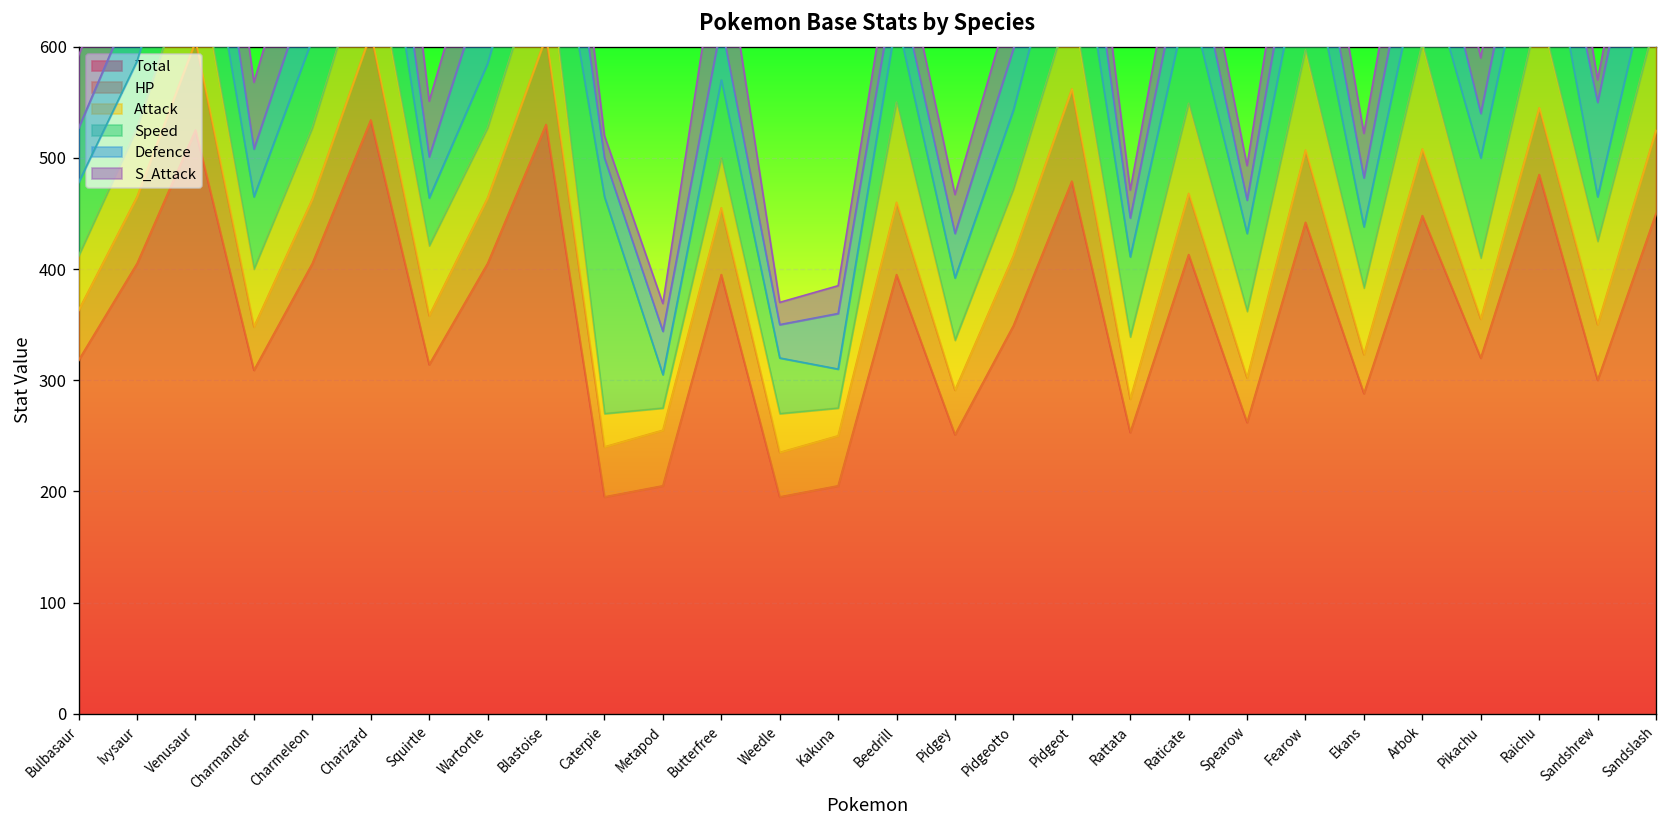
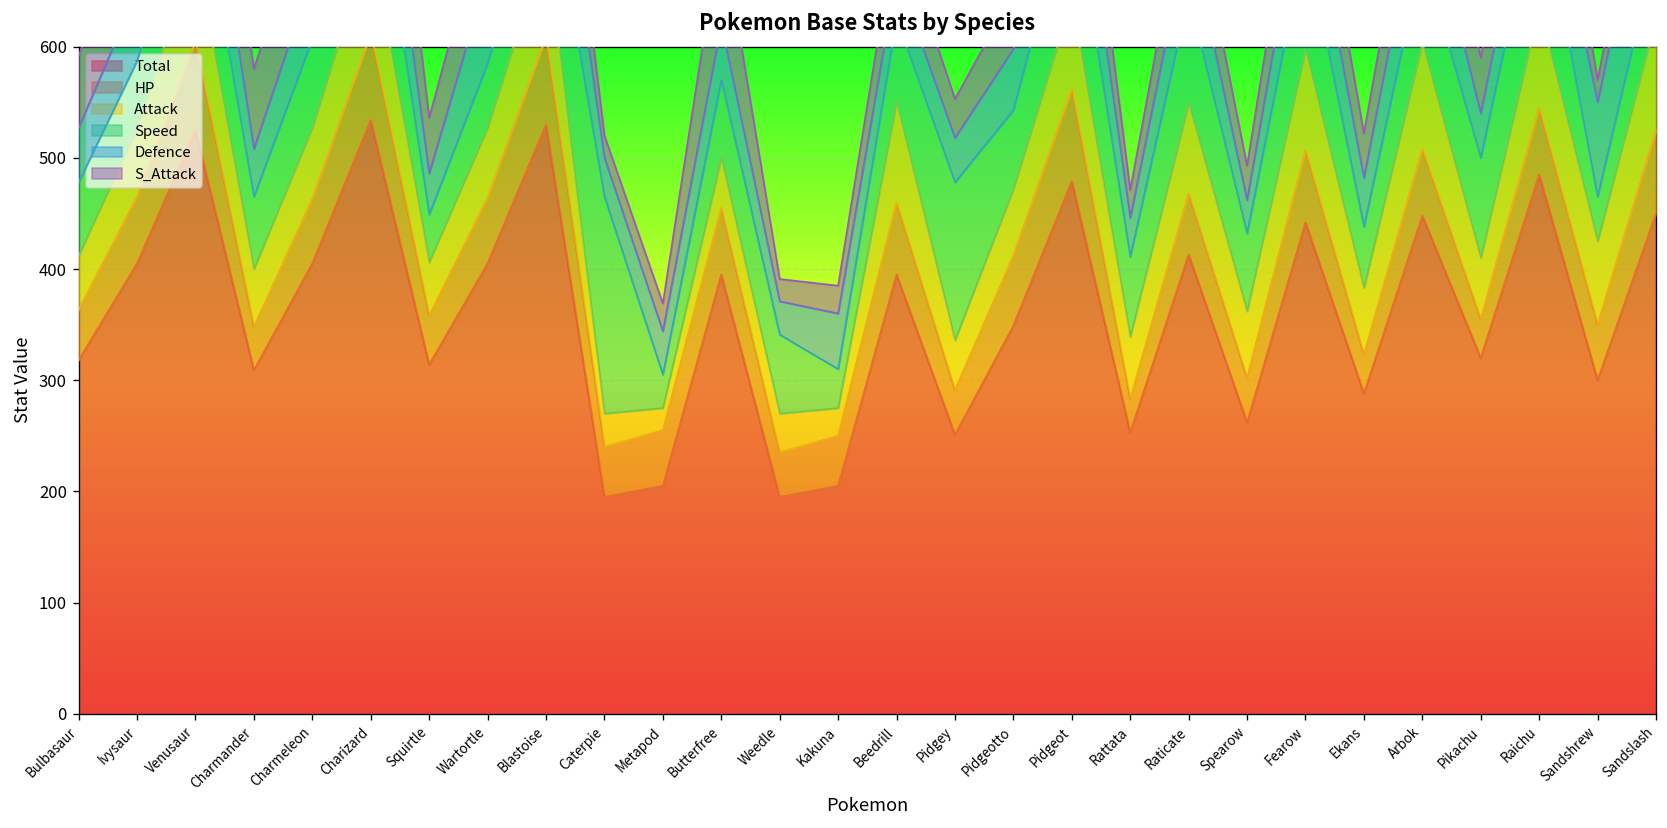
  {
    "Attack": {
      "Bulbasaur": 50,
      "Charmander": 50,
      "Charmeleon": 60,
-     "Squirtle": 60,
+     "Squirtle": 50,
      "Wartortle": 60,
      "Caterpie": 30,
      "Metapod": 20,
      "Butterfree": 50,
      "Weedle": 40,
      "Kakuna": 30,
      "Beedrill": 90,
      "Pidgey": 50,
      "Pidgeotto": 60,
      "Rattata": 60,
      "Raticate": 80,
      "Spearow": 60,
      "Fearow": 90,
      "Ekans": 60,
      "Pikachu": 60,
      "Sandshrew": 80
    },
    "Speed": {
      "Bulbasaur": 70,
      "Charmander": 70,
      "Squirtle": 40,
      "Wartortle": 60,
      "Caterpie": 200,
      "Metapod": 30,
      "Butterfree": 70,
-     "Weedle": 50,
+     "Weedle": 70,
      "Kakuna": 40,
-     "Pidgey": 60,
+     "Pidgey": 140,
      "Pidgeotto": 70,
      "Rattata": 70,
      "Spearow": 70,
      "Ekans": 60,
      "Pikachu": 90,
      "Sandshrew": 40
    },
    "Defence": {
      "Bulbasaur": 50,
      "Charmander": 40,
      "Squirtle": 40,
      "Caterpie": 40,
      "Metapod": 40,
      "Weedle": 30,
      "Kakuna": 50,
      "Pidgey": 40,
      "Pidgeotto": 60,
      "Rattata": 40,
      "Spearow": 30,
      "Ekans": 40,
      "Pikachu": 40,
      "Sandshrew": 90
    },
    "S_Attack": {
      "Bulbasaur": 70,
-     "Charmander": 60,
+     "Charmander": 70,
      "Squirtle": 50,
      "Caterpie": 20,
      "Metapod": 30,
      "Weedle": 20,
      "Kakuna": 30,
      "Pidgey": 40,
      "Rattata": 30,
      "Spearow": 30,
      "Ekans": 40,
      "Pikachu": 50,
      "Sandshrew": 20
    }
  }
